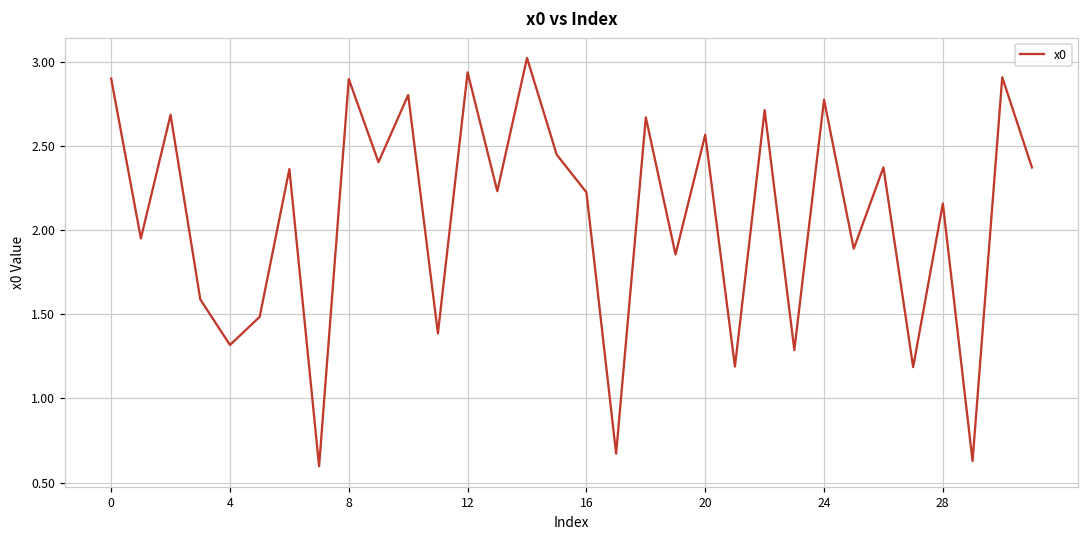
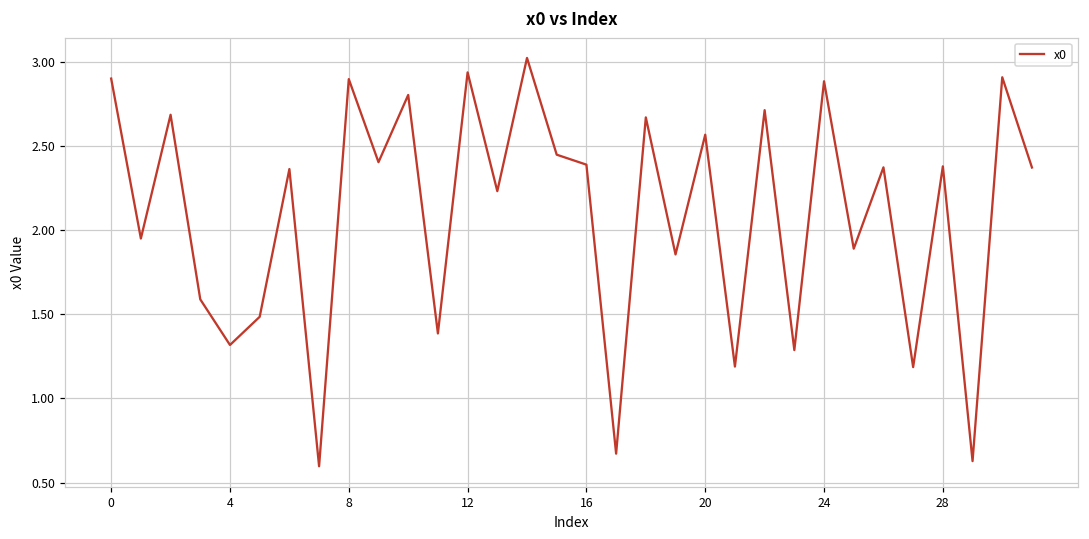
  {
    "0": 2.90,
    "4": 1.32,
    "8": 2.90,
    "12": 2.94,
-   "16": 2.22,
+   "16": 2.39,
    "20": 2.57,
-   "24": 2.77,
-   "28": 2.16
+   "24": 2.88,
+   "28": 2.38
  }
